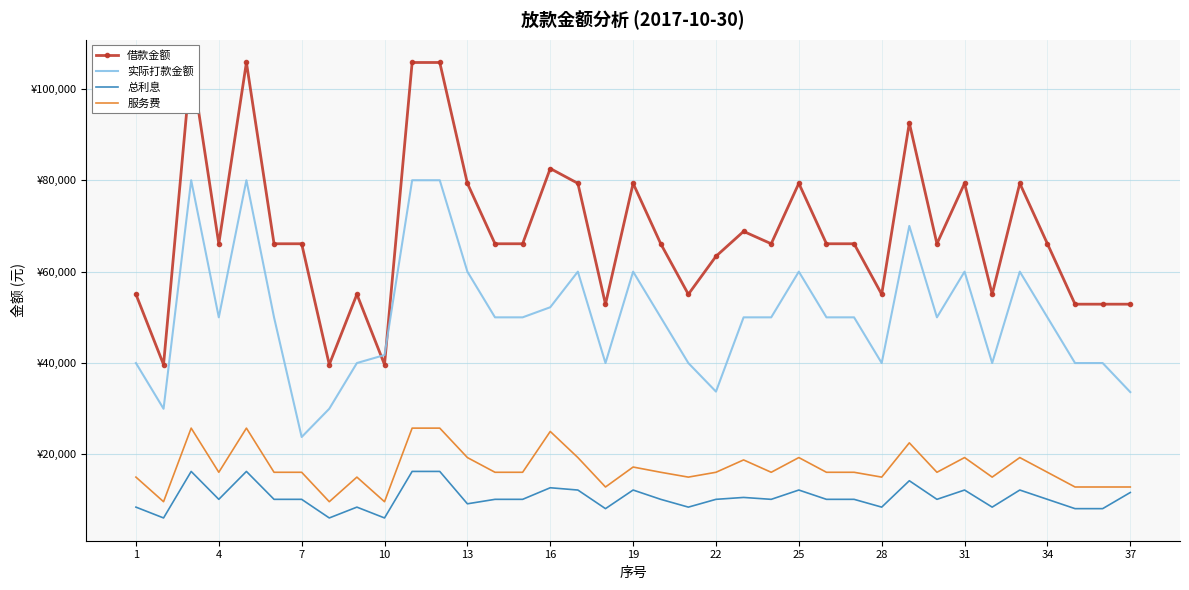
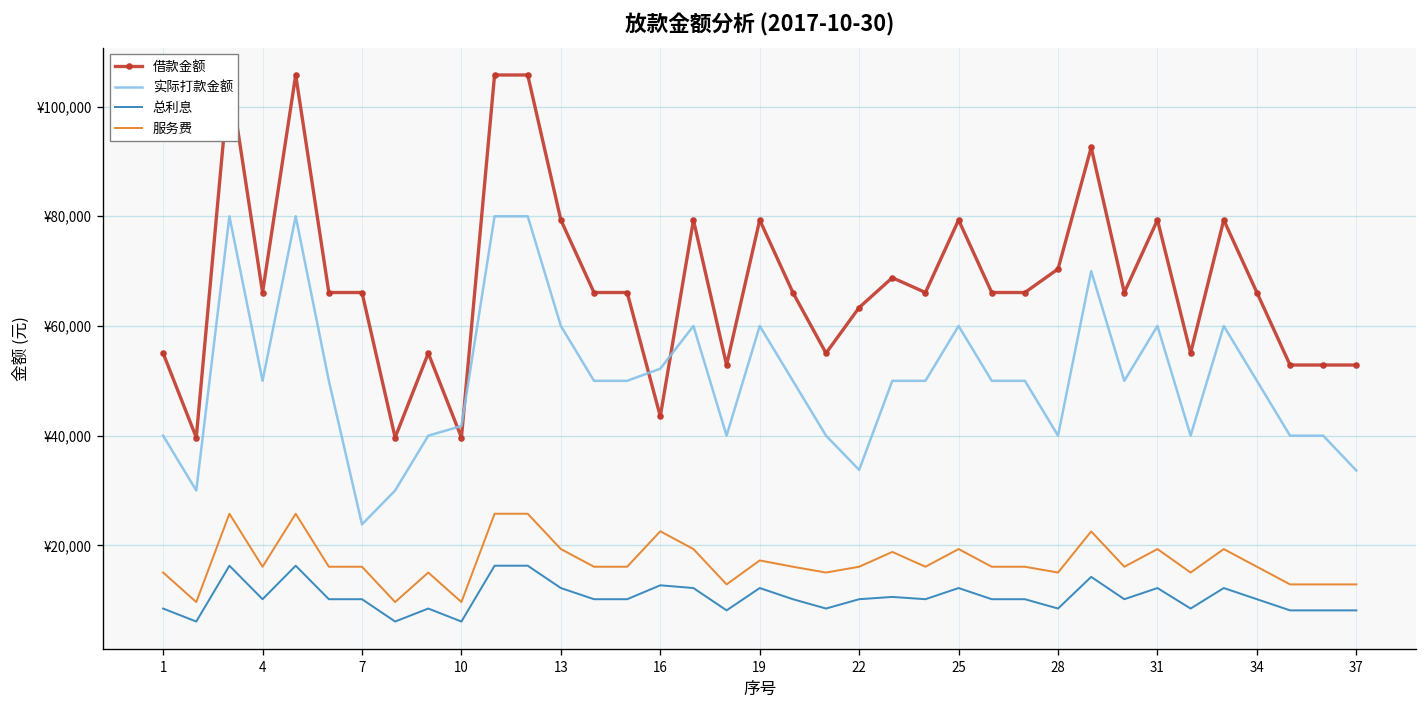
  {
    "借款金额": {
      "1": "¥55,000",
      "4": "¥66,000",
      "7": "¥66,000",
      "10": "¥40,000",
      "13": "¥79,000",
-     "16": "¥83,000",
+     "16": "¥44,000",
      "19": "¥79,000",
      "22": "¥63,000",
      "25": "¥79,000",
-     "28": "¥55,000",
+     "28": "¥70,000",
      "31": "¥79,000",
      "34": "¥66,000",
      "37": "¥53,000"
    },
    "实际打款金额": {
      "1": "¥40,000",
      "4": "¥50,000",
      "7": "¥24,000",
      "10": "¥42,000",
      "13": "¥60,000",
      "16": "¥52,000",
      "19": "¥60,000",
      "22": "¥34,000",
      "25": "¥60,000",
      "28": "¥40,000",
      "31": "¥60,000",
      "34": "¥50,000",
      "37": "¥34,000"
    },
    "总利息": {
      "1": "¥8,000",
      "4": "¥10,000",
      "7": "¥10,000",
      "10": "¥6,000",
-     "13": "¥9,000",
+     "13": "¥12,000",
      "16": "¥13,000",
      "19": "¥12,000",
      "22": "¥10,000",
      "25": "¥12,000",
      "28": "¥8,000",
      "31": "¥12,000",
      "34": "¥10,000",
-     "37": "¥12,000"
+     "37": "¥8,000"
    },
    "服务费": {
      "1": "¥15,000",
      "4": "¥16,000",
      "7": "¥16,000",
      "10": "¥10,000",
      "13": "¥19,000",
-     "16": "¥25,000",
+     "16": "¥23,000",
      "19": "¥17,000",
      "22": "¥16,000",
      "25": "¥19,000",
      "28": "¥15,000",
      "31": "¥19,000",
      "34": "¥16,000",
      "37": "¥13,000"
    }
  }
